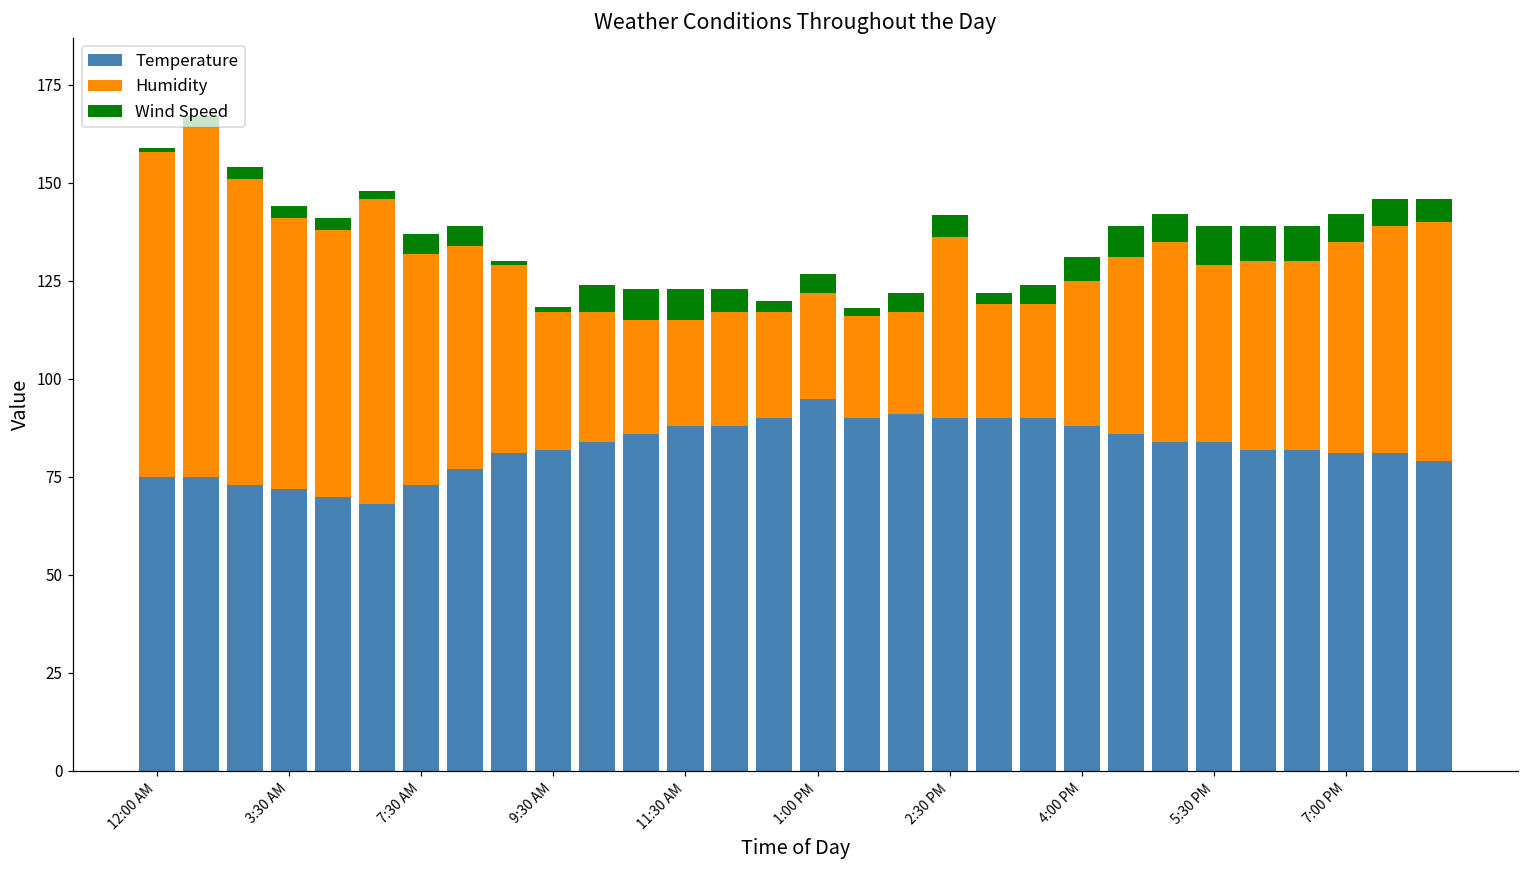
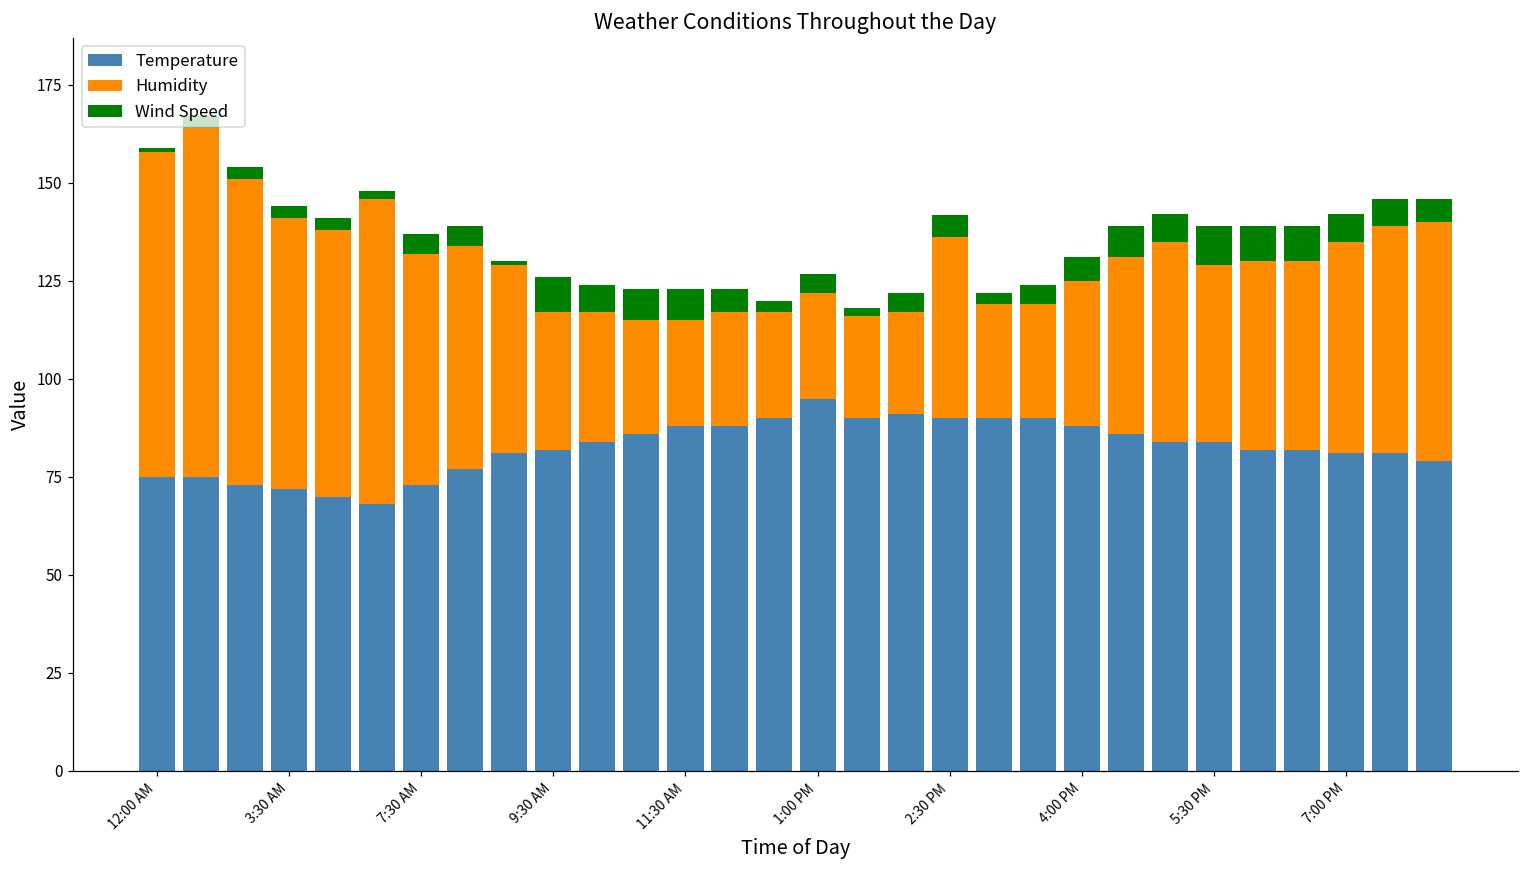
  {
    "Temperature": {
      "12:00 AM": 75,
      "3:30 AM": 72,
      "7:30 AM": 73,
      "9:30 AM": 82,
      "11:30 AM": 88,
      "1:00 PM": 95,
      "2:30 PM": 90,
      "4:00 PM": 88,
      "5:30 PM": 84,
      "7:00 PM": 81
    },
    "Humidity": {
      "12:00 AM": 83,
      "3:30 AM": 69,
      "7:30 AM": 59,
      "9:30 AM": 35,
      "11:30 AM": 27,
      "1:00 PM": 27,
      "2:30 PM": 46,
      "4:00 PM": 37,
      "5:30 PM": 45,
      "7:00 PM": 54
    },
    "Wind Speed": {
      "12:00 AM": 1,
      "3:30 AM": 3,
      "7:30 AM": 5,
-     "9:30 AM": 1,
+     "9:30 AM": 9,
      "11:30 AM": 8,
      "1:00 PM": 5,
      "2:30 PM": 6,
      "4:00 PM": 6,
      "5:30 PM": 10,
      "7:00 PM": 7
    }
  }
